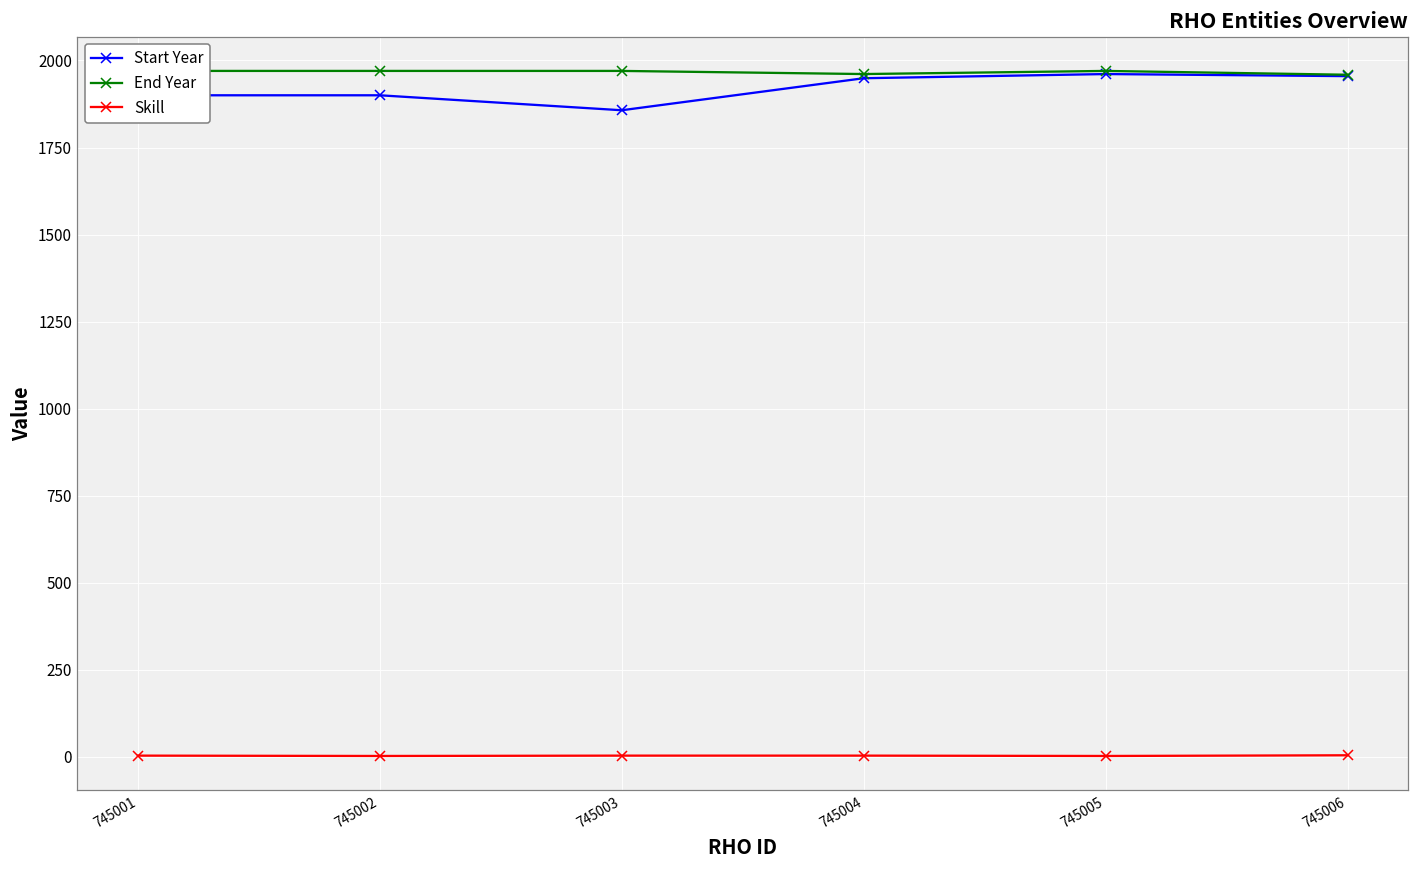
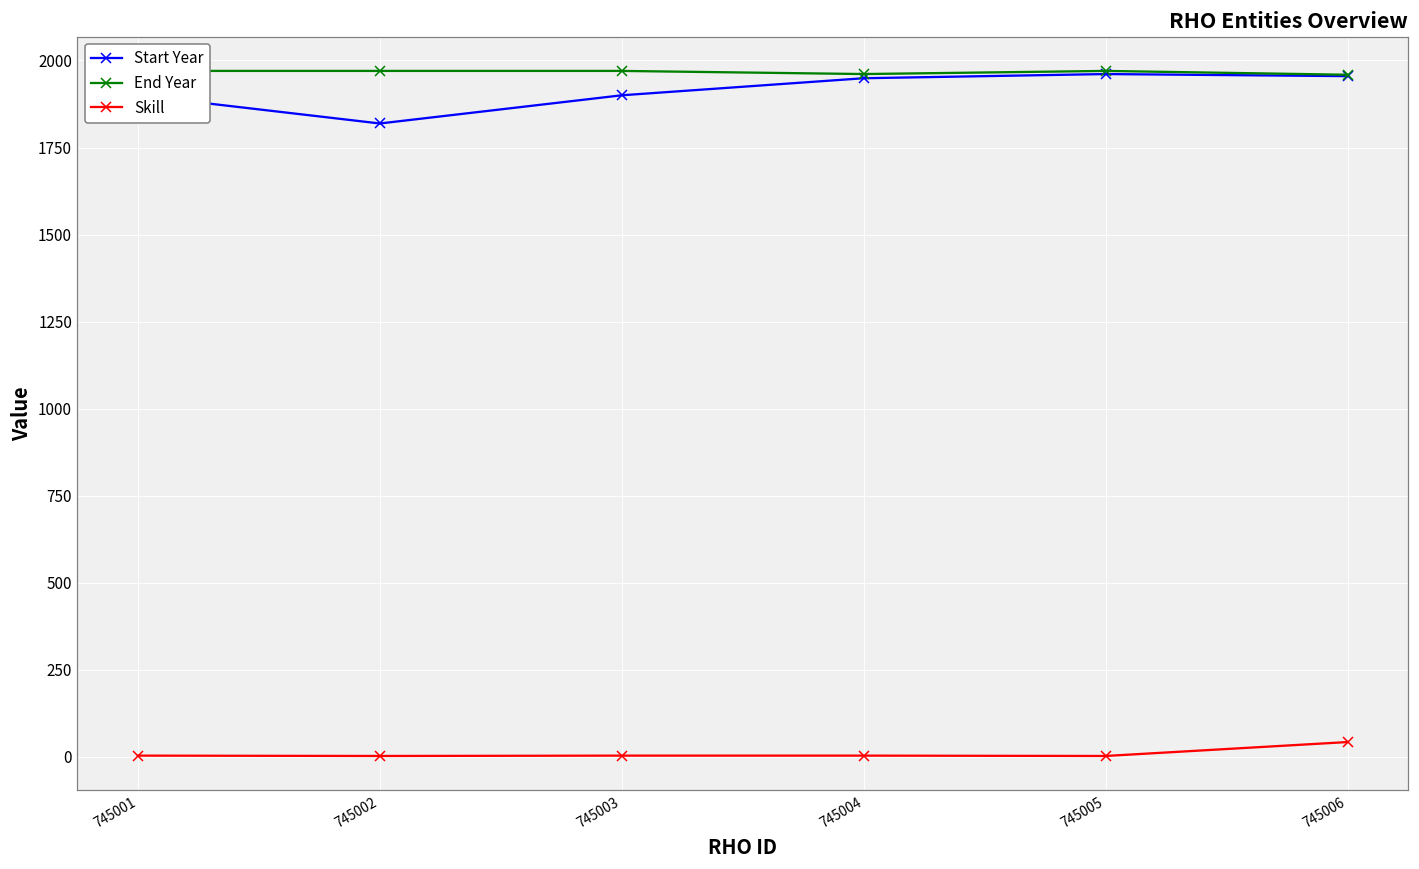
  {
    "Start Year": {
-     "745002": 1900,
-     "745003": 1860,
+     "745002": 1820,
+     "745003": 1900,
      "745004": 1950,
      "745005": 1960
    },
    "End Year": {
      "745002": 1970,
      "745003": 1970,
      "745004": 1960,
      "745005": 1970
    },
    "Skill": {
      "745001": 0,
      "745002": 0,
      "745003": 0,
      "745004": 0,
      "745005": 0,
-     "745006": 0
+     "745006": 40
    }
  }
